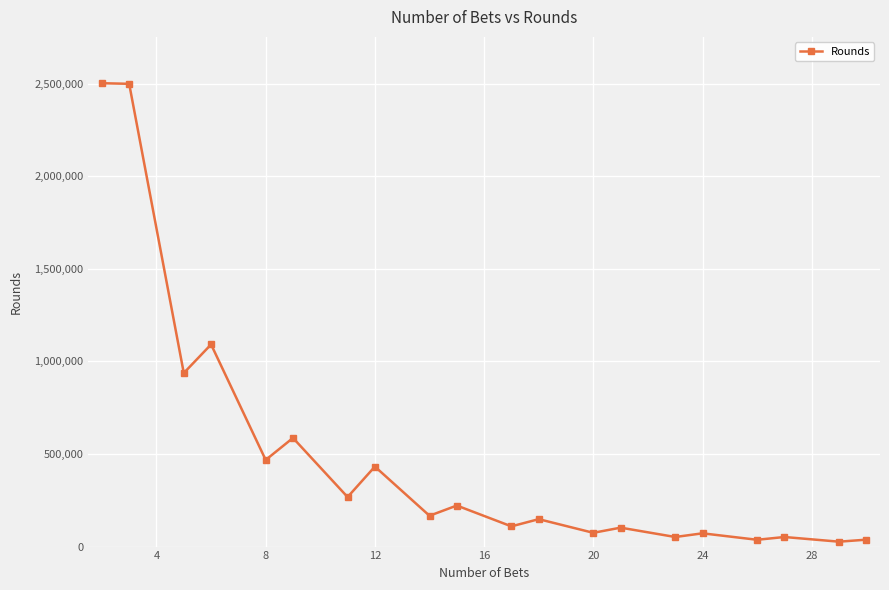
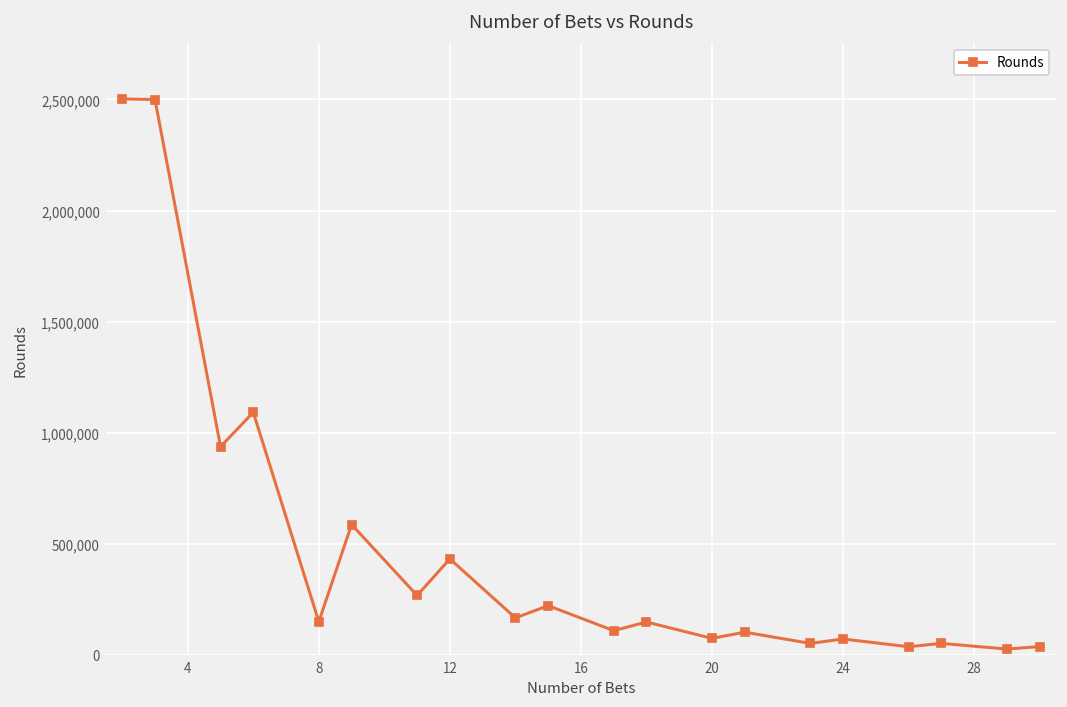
  {
-   "8": "470,000",
+   "8": "150,000",
    "12": "430,000",
    "20": "70,000",
    "24": "70,000"
  }
